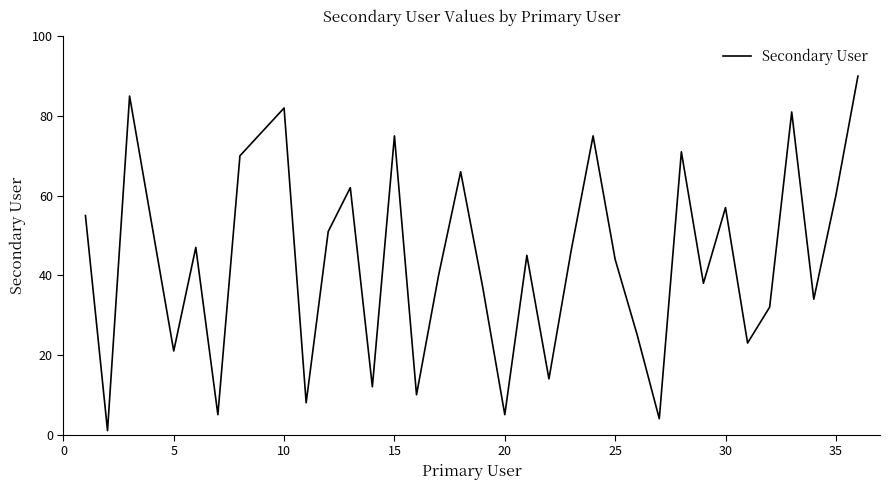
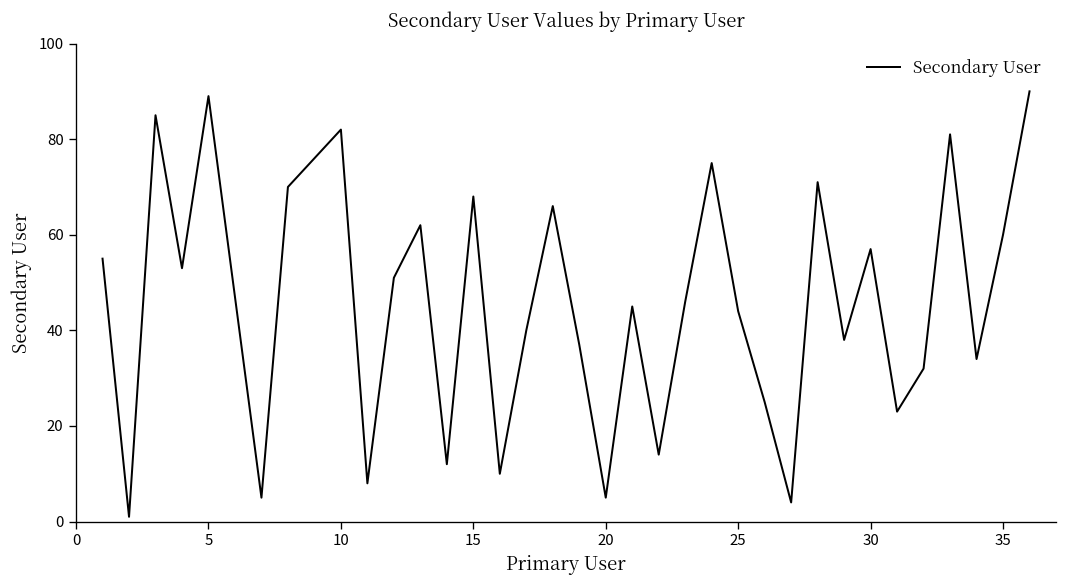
  {
-   "5": 21,
+   "5": 89,
    "10": 82,
-   "15": 75,
+   "15": 68,
    "20": 5,
    "25": 44,
    "30": 57,
    "35": 60
  }
